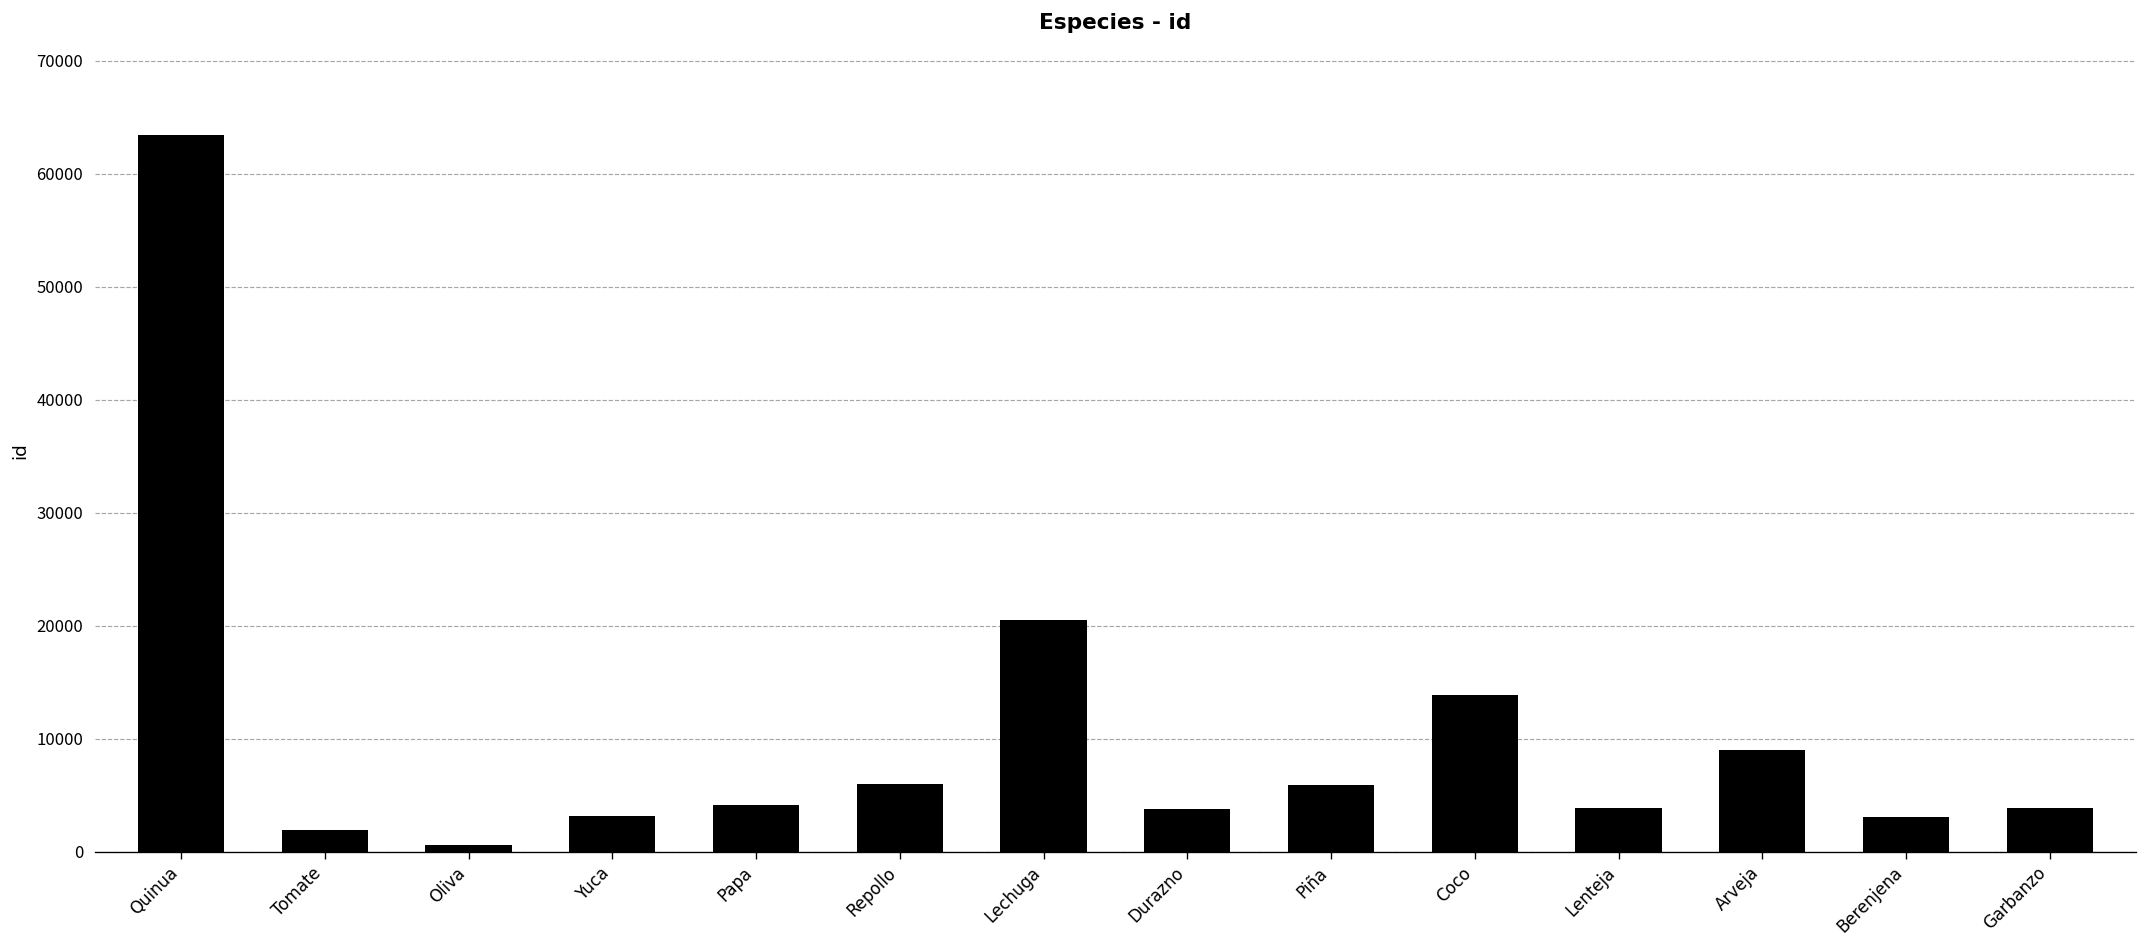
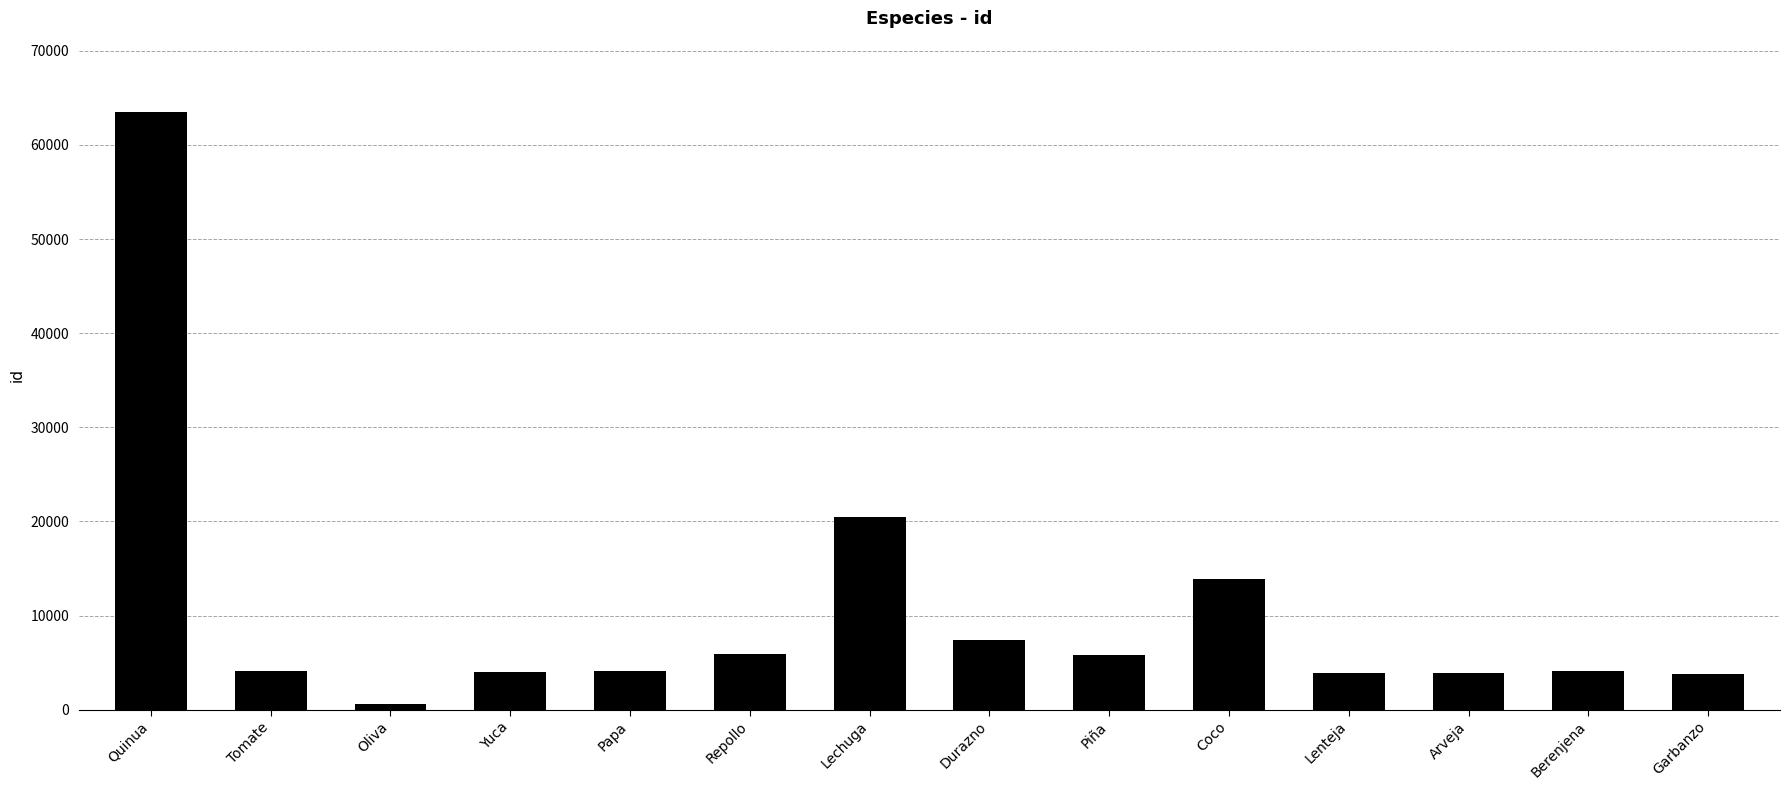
  {
    "Quinua": 63000,
-   "Tomate": 2000,
+   "Tomate": 4000,
    "Oliva": 1000,
-   "Yuca": 3000,
+   "Yuca": 4000,
    "Papa": 4000,
    "Repollo": 6000,
    "Lechuga": 21000,
-   "Durazno": 4000,
+   "Durazno": 7000,
    "Piña": 6000,
    "Coco": 14000,
    "Lenteja": 4000,
-   "Arveja": 9000,
-   "Berenjena": 3000,
+   "Arveja": 4000,
+   "Berenjena": 4000,
    "Garbanzo": 4000
  }
